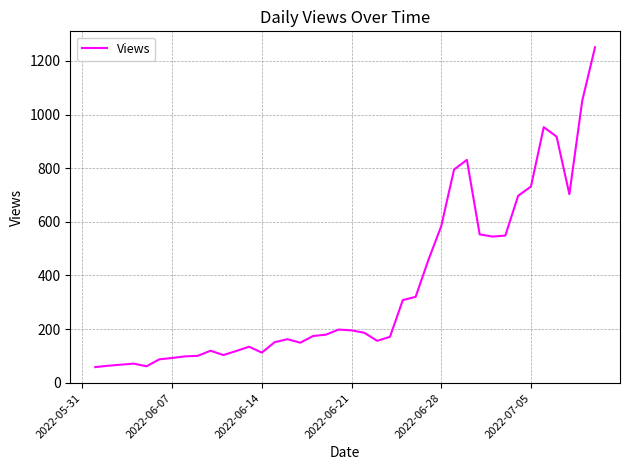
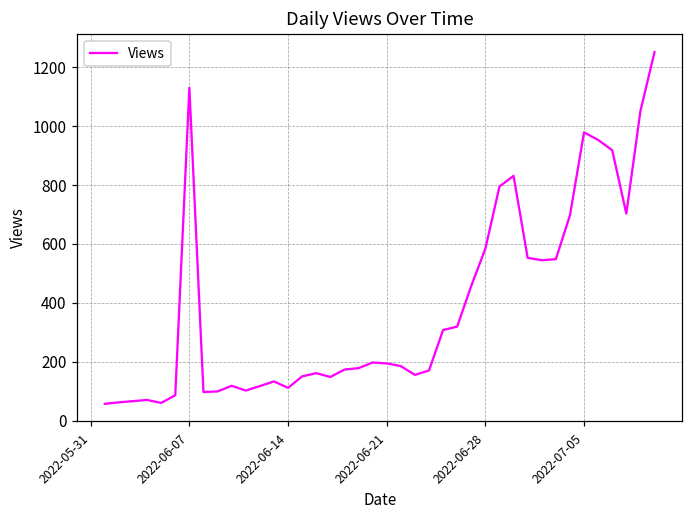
  {
-   "2022-06-07": 90,
+   "2022-06-07": 1130,
    "2022-06-14": 110,
    "2022-06-21": 200,
    "2022-06-28": 580,
-   "2022-07-05": 730
+   "2022-07-05": 980
  }
